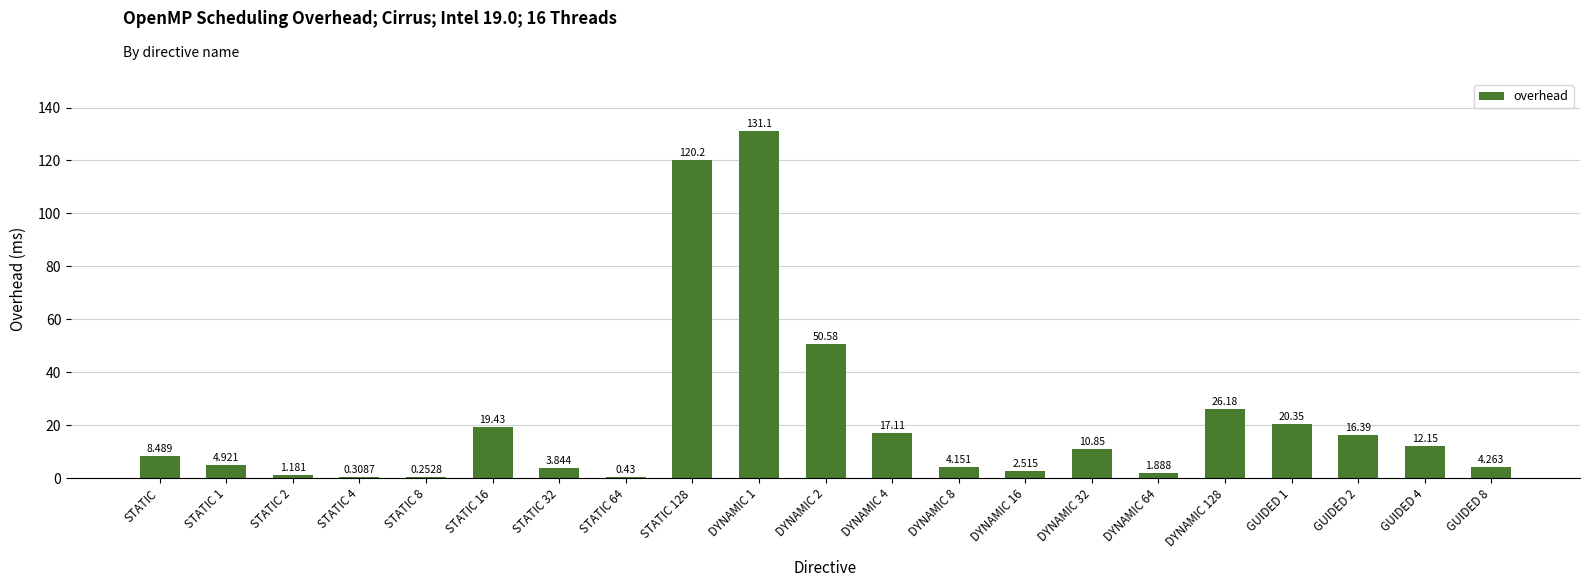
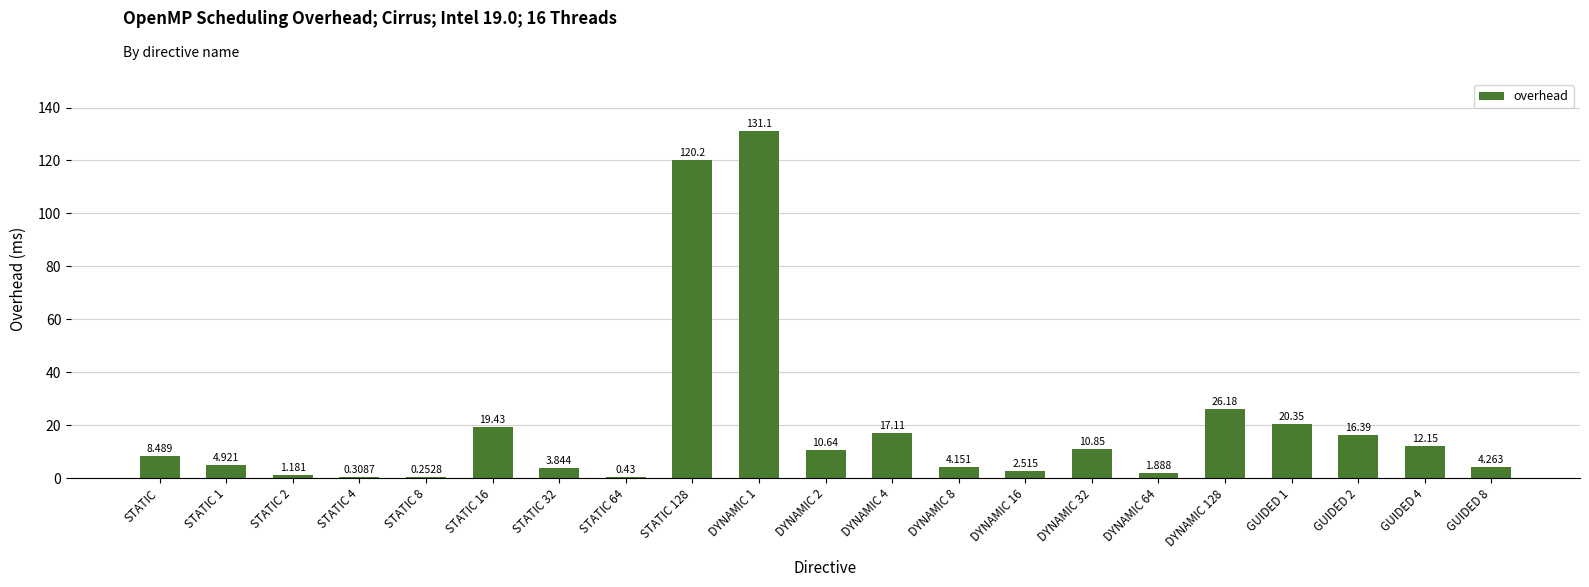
  {
    "STATIC": 8.489,
    "STATIC 1": 4.921,
    "STATIC 2": 1.181,
    "STATIC 4": 0.3087,
    "STATIC 8": 0.2528,
    "STATIC 16": 19.43,
    "STATIC 32": 3.844,
    "STATIC 64": 0.43,
    "STATIC 128": 120.2,
    "DYNAMIC 1": 131.1,
-   "DYNAMIC 2": 50.58,
+   "DYNAMIC 2": 10.64,
    "DYNAMIC 4": 17.11,
    "DYNAMIC 8": 4.151,
    "DYNAMIC 16": 2.515,
    "DYNAMIC 32": 10.85,
    "DYNAMIC 64": 1.888,
    "DYNAMIC 128": 26.18,
    "GUIDED 1": 20.35,
    "GUIDED 2": 16.39,
    "GUIDED 4": 12.15,
    "GUIDED 8": 4.263
  }
